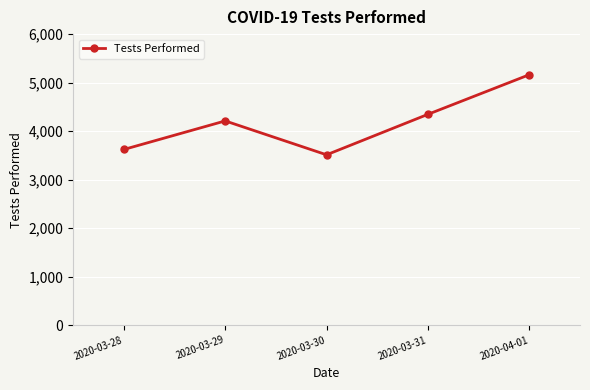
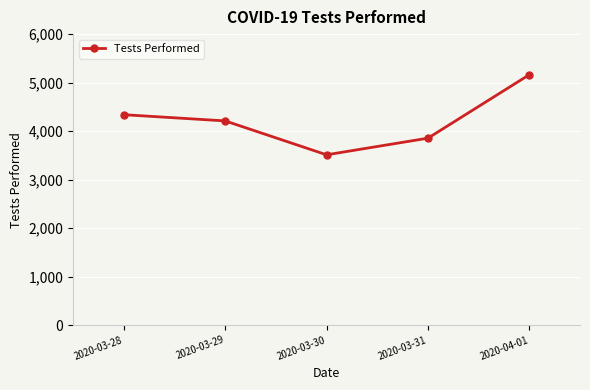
  {
-   "2020-03-28": "3,600",
+   "2020-03-28": "4,300",
    "2020-03-29": "4,200",
    "2020-03-30": "3,500",
-   "2020-03-31": "4,300",
+   "2020-03-31": "3,900",
    "2020-04-01": "5,200"
  }
